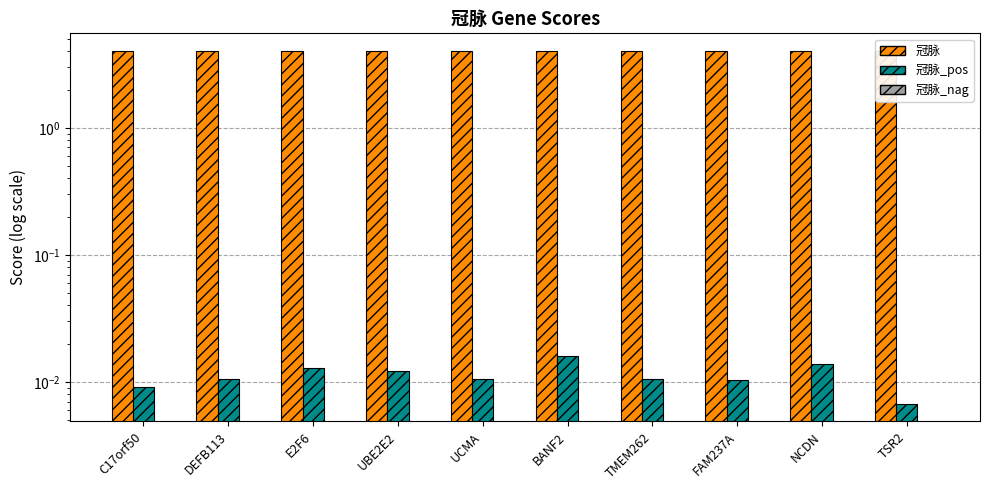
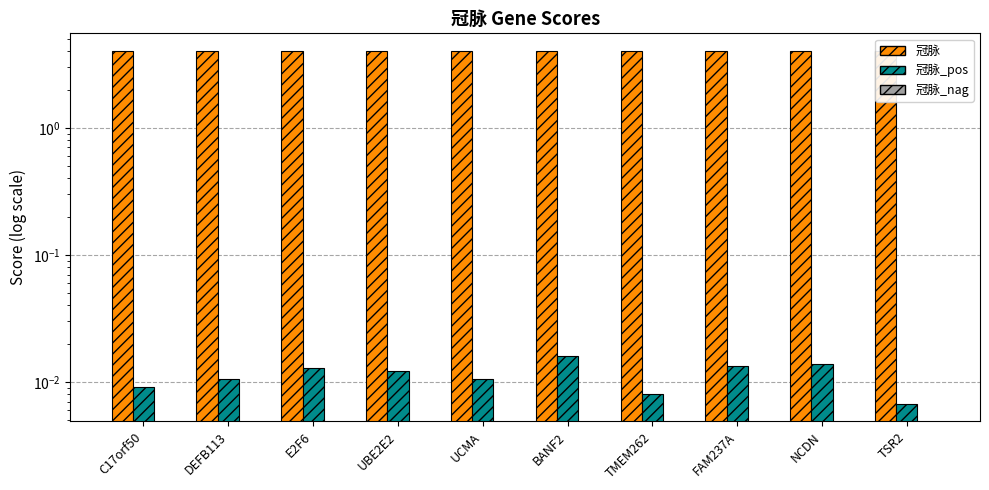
  {
    "冠脉": {
      "C17orf50": 4.0,
      "DEFB113": 4.0,
      "E2F6": 4.0,
      "UBE2E2": 4.0,
      "UCMA": 4.0,
      "BANF2": 4.0,
      "TMEM262": 4.0,
      "FAM237A": 4.0,
      "NCDN": 4.0
    },
    "冠脉_pos": {
      "C17orf50": 0.009,
      "DEFB113": 0.010,
      "E2F6": 0.013,
      "UBE2E2": 0.012,
      "UCMA": 0.010,
      "BANF2": 0.016,
-     "TMEM262": 0.010,
-     "FAM237A": 0.010,
+     "TMEM262": 0.008,
+     "FAM237A": 0.013,
      "NCDN": 0.014,
      "TSR2": 0.007
    }
  }
